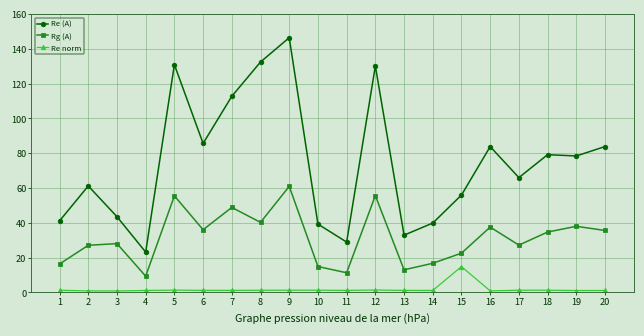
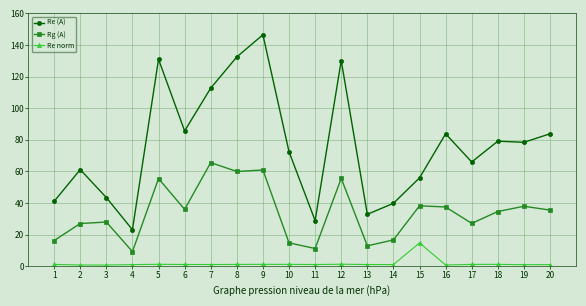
  {
    "Re (A)": {
      "1": 41,
      "2": 61,
      "3": 44,
      "4": 23,
      "5": 131,
      "6": 86,
      "7": 113,
      "8": 132,
      "9": 146,
-     "10": 39,
+     "10": 72,
      "11": 29,
      "12": 130,
      "13": 33,
      "14": 40,
      "15": 56,
      "16": 84,
      "17": 66,
      "18": 79,
      "19": 78,
      "20": 84
    },
    "Rg (A)": {
      "1": 16,
      "2": 27,
      "3": 28,
      "4": 9,
      "5": 56,
      "6": 36,
-     "7": 49,
-     "8": 40,
+     "7": 66,
+     "8": 60,
      "9": 61,
      "10": 15,
      "11": 11,
      "12": 56,
      "13": 13,
      "14": 17,
-     "15": 23,
+     "15": 38,
      "16": 38,
      "17": 27,
      "18": 35,
      "19": 38,
      "20": 36
    },
    "Re norm": {
      "1": 1,
      "2": 1,
      "3": 1,
      "4": 1,
      "5": 1,
      "6": 1,
      "7": 1,
      "8": 1,
      "9": 1,
      "10": 1,
      "11": 1,
      "12": 1,
      "13": 1,
      "14": 1,
      "15": 15,
      "16": 1,
      "17": 1,
      "18": 1,
      "19": 1,
      "20": 1
    }
  }
